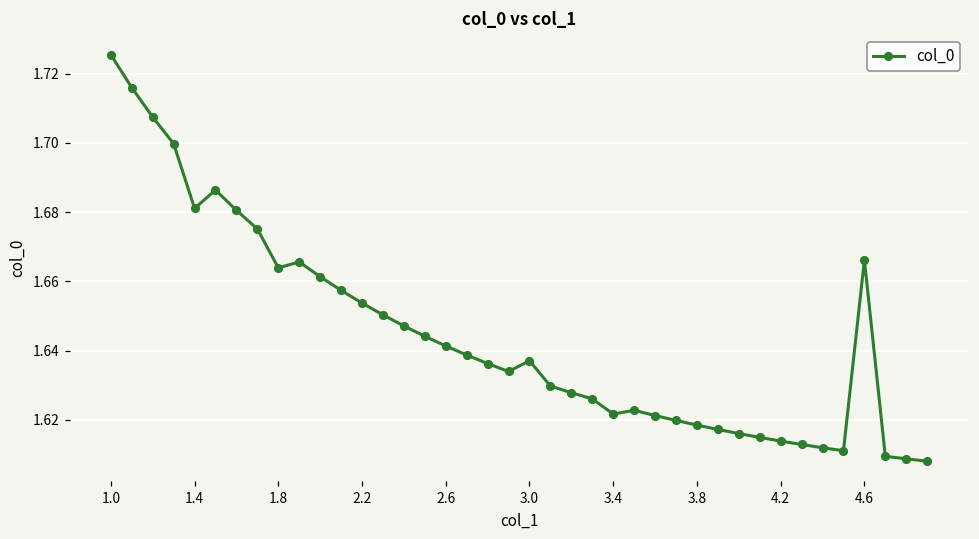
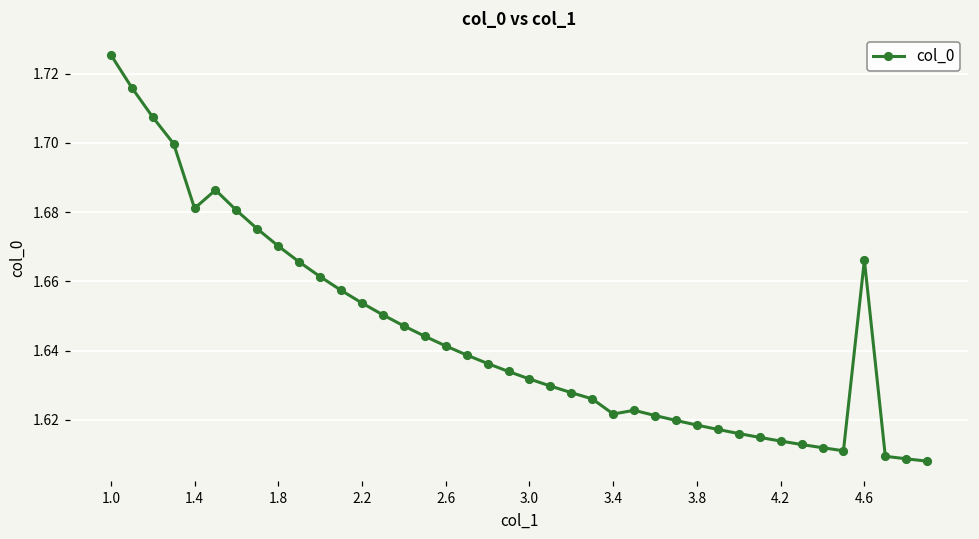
  {
    "1.0": 1.725,
    "1.4": 1.681,
-   "1.8": 1.664,
+   "1.8": 1.670,
    "2.2": 1.654,
    "2.6": 1.641,
-   "3.0": 1.637,
+   "3.0": 1.632,
    "3.4": 1.622,
    "3.8": 1.618,
    "4.2": 1.614,
    "4.6": 1.666
  }
